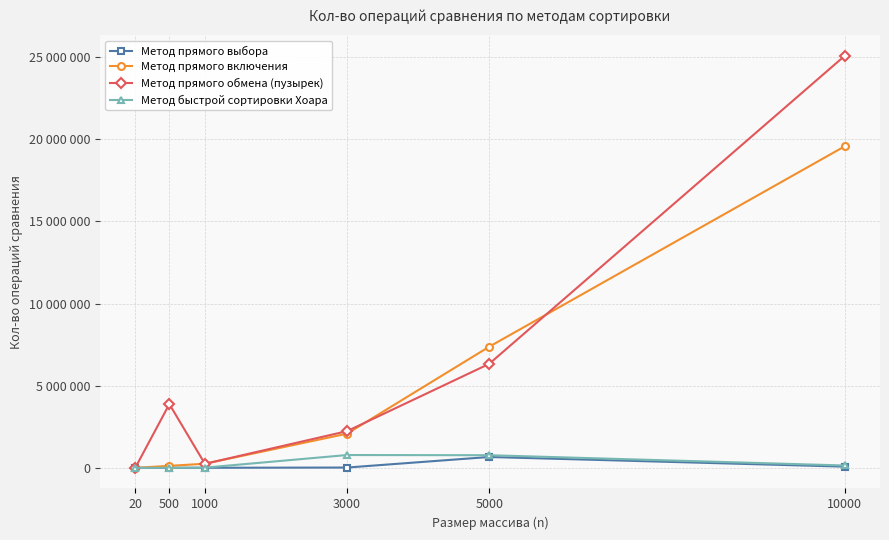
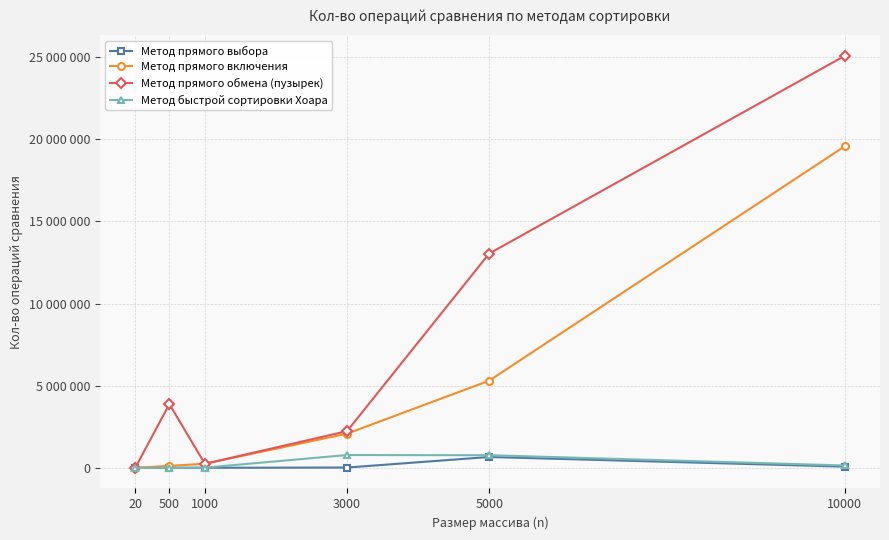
  {
    "Метод прямого выбора": {
      "3000": 0
    },
    "Метод прямого включения": {
-     "5000": 7400000,
+     "5000": 5300000,
      "10000": 19600000
    },
    "Метод прямого обмена (пузырек)": {
      "500": 3900000,
-     "5000": 6300000,
+     "5000": 13000000,
      "10000": 25100000
    },
    "Метод быстрой сортировки Хоара": {
      "3000": 800000
    }
  }
